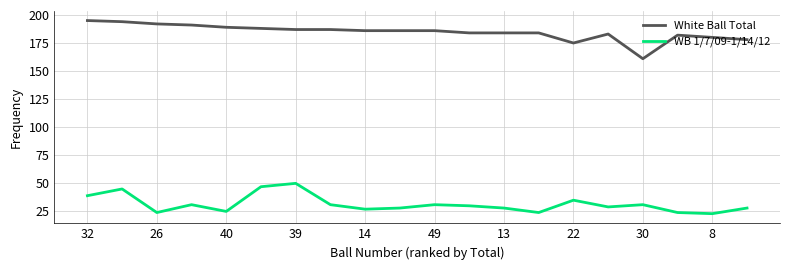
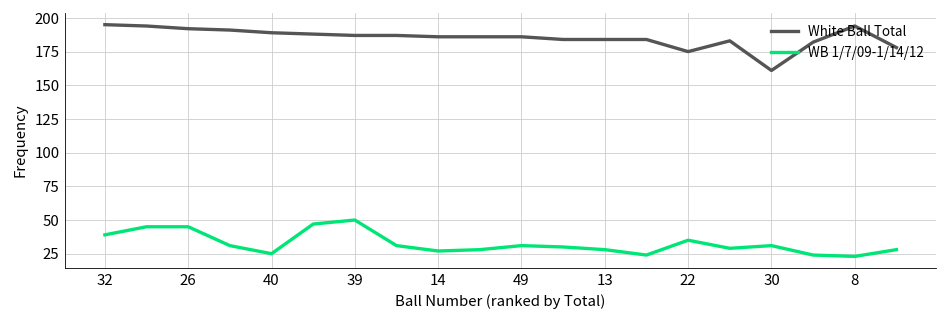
  {
    "White Ball Total": {
      "32": 195,
      "26": 192,
      "40": 189,
      "39": 187,
      "14": 186,
      "49": 186,
      "22": 175,
      "30": 161,
-     "8": 180
+     "8": 194
    },
    "WB 1/7/09-1/14/12": {
      "32": 39,
-     "26": 24,
+     "26": 45,
      "40": 25,
      "39": 50,
      "14": 27,
      "49": 31,
      "22": 35,
      "30": 31,
      "8": 23
    }
  }
